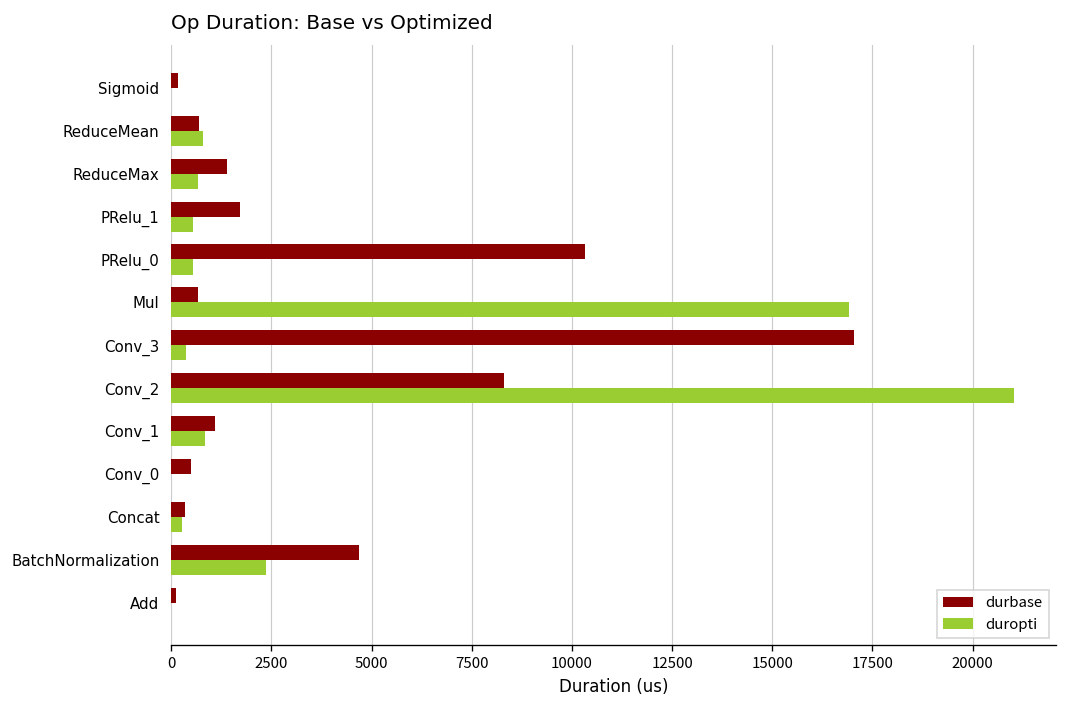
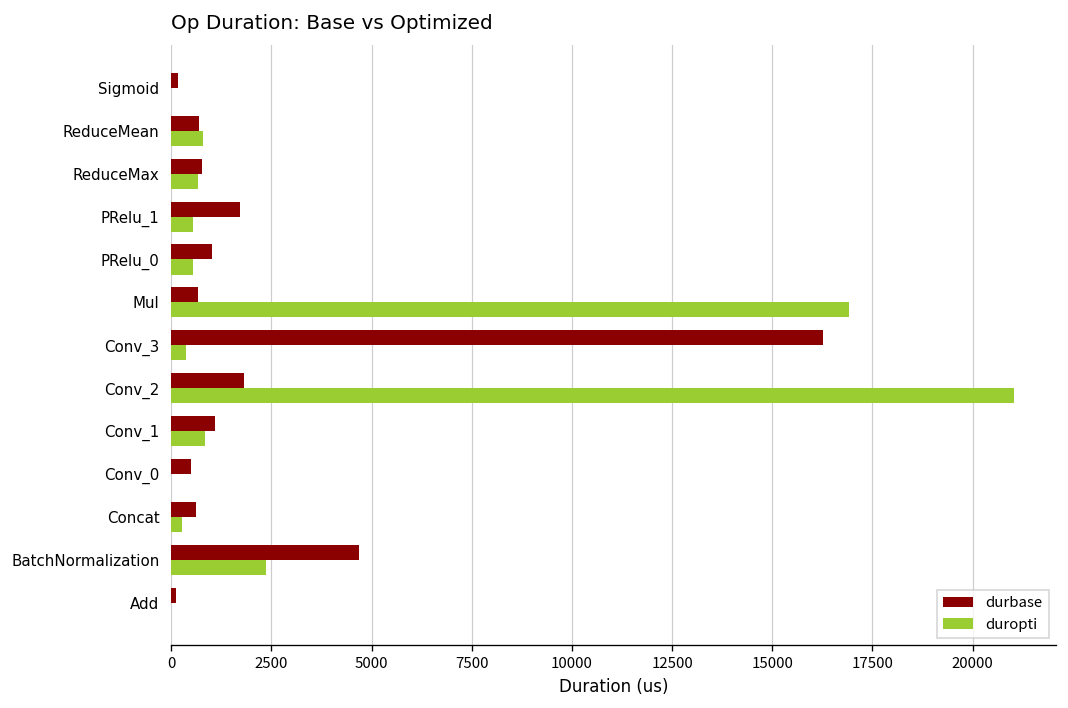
  {
    "durbase": {
      "Sigmoid": 200,
      "ReduceMean": 700,
-     "ReduceMax": 1400,
+     "ReduceMax": 800,
      "PRelu_1": 1700,
-     "PRelu_0": 10300,
+     "PRelu_0": 1000,
      "Mul": 700,
-     "Conv_3": 17000,
-     "Conv_2": 8300,
+     "Conv_3": 16300,
+     "Conv_2": 1800,
      "Conv_1": 1100,
      "Conv_0": 500,
-     "Concat": 300,
+     "Concat": 600,
      "BatchNormalization": 4700,
      "Add": 100
    },
    "duropti": {
      "Sigmoid": 0,
      "ReduceMean": 800,
      "ReduceMax": 700,
      "PRelu_1": 500,
      "PRelu_0": 500,
      "Mul": 16900,
      "Conv_3": 400,
      "Conv_2": 21000,
      "Conv_1": 900,
      "Conv_0": 0,
      "Concat": 300,
      "BatchNormalization": 2400,
      "Add": 0
    }
  }
